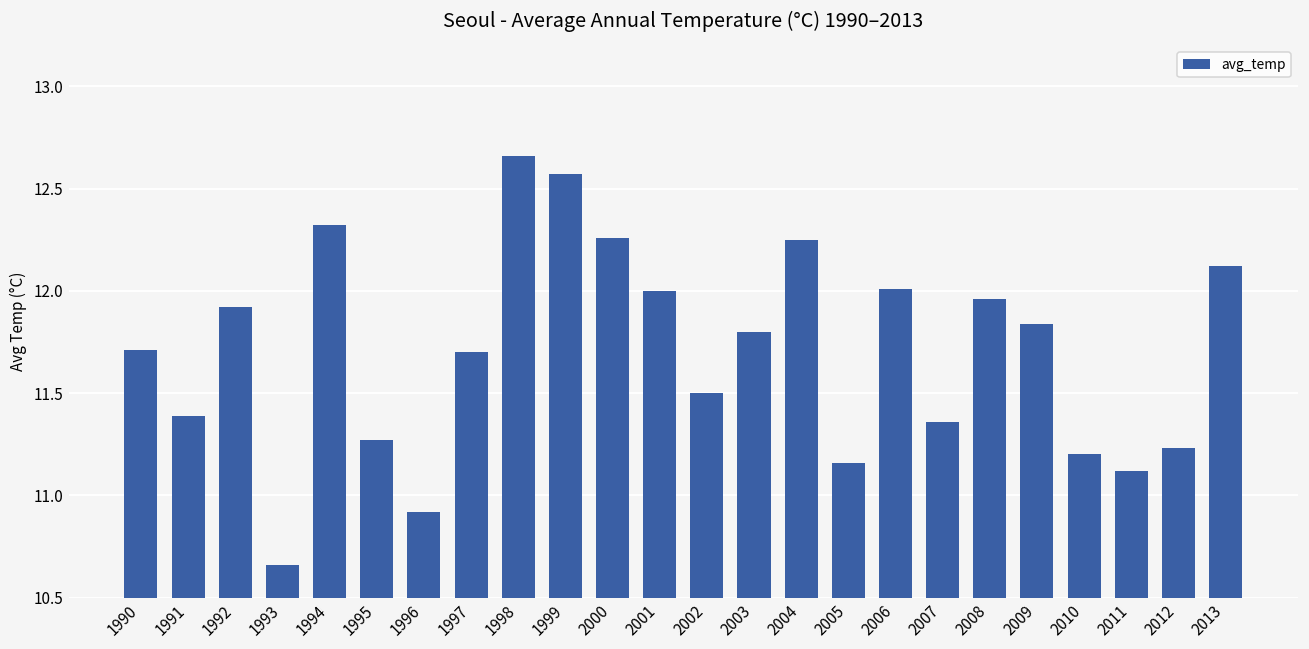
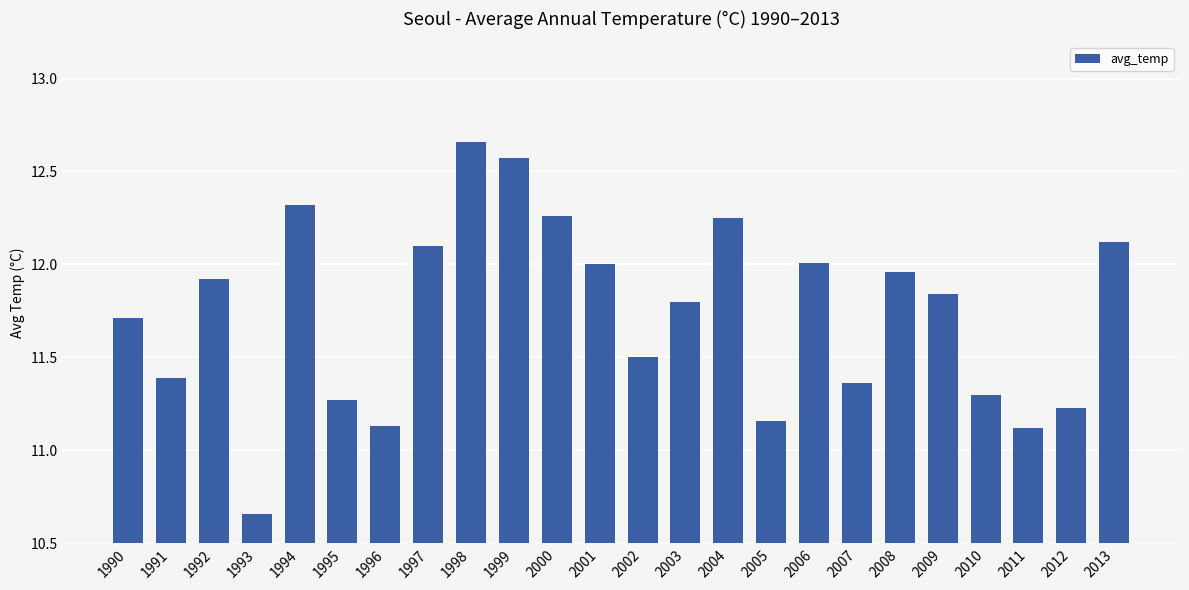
  {
    "1990": 11.71,
    "1991": 11.39,
    "1992": 11.92,
    "1993": 10.66,
    "1994": 12.32,
    "1995": 11.27,
-   "1996": 10.92,
-   "1997": 11.7,
+   "1996": 11.13,
+   "1997": 12.1,
    "1998": 12.66,
    "1999": 12.57,
    "2000": 12.26,
    "2001": 12.00,
    "2002": 11.50,
    "2003": 11.80,
    "2004": 12.25,
    "2005": 11.16,
    "2006": 12.01,
    "2007": 11.36,
    "2008": 11.96,
    "2009": 11.84,
-   "2010": 11.2,
+   "2010": 11.3,
    "2011": 11.12,
    "2012": 11.23,
    "2013": 12.12
  }
